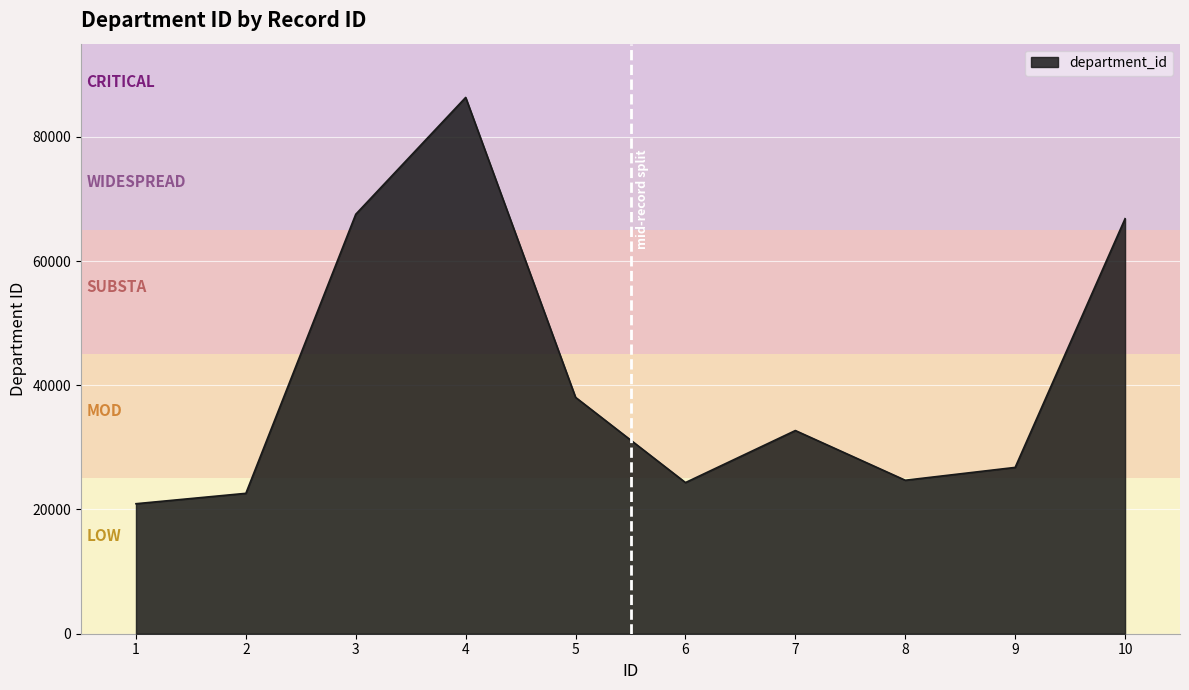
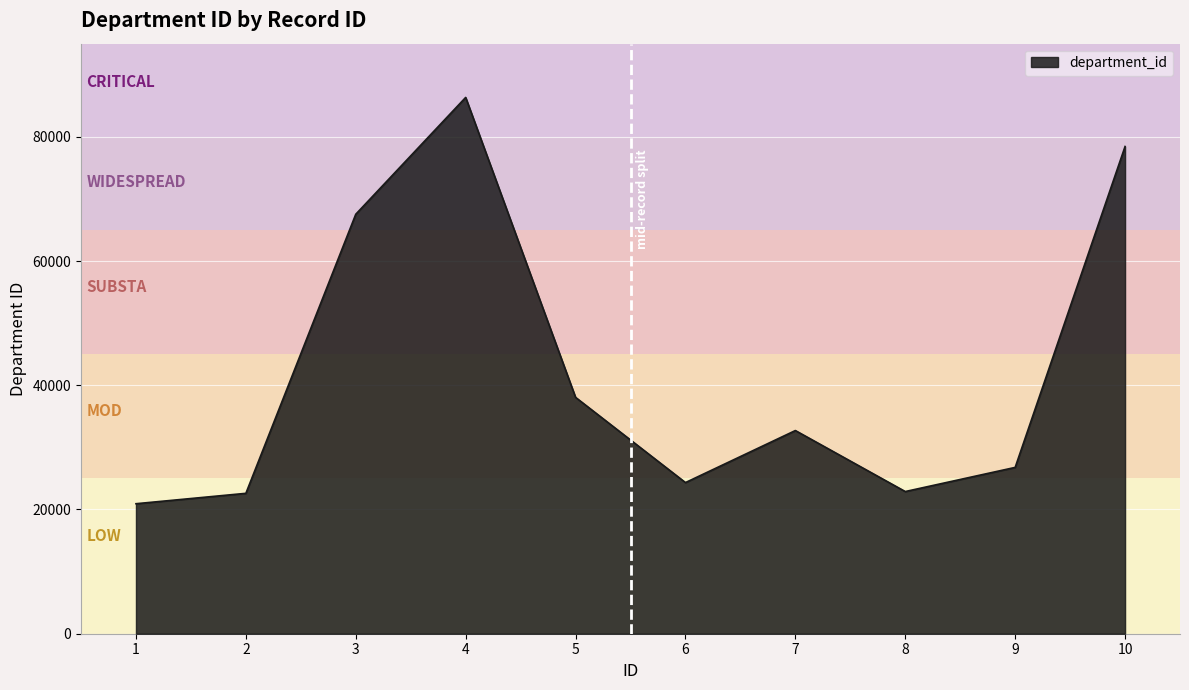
  {
    "1": 21000,
    "2": 23000,
    "3": 68000,
    "4": 86000,
    "5": 38000,
    "6": 24000,
    "7": 33000,
-   "8": 25000,
+   "8": 23000,
    "9": 27000,
-   "10": 67000
+   "10": 78000
  }
